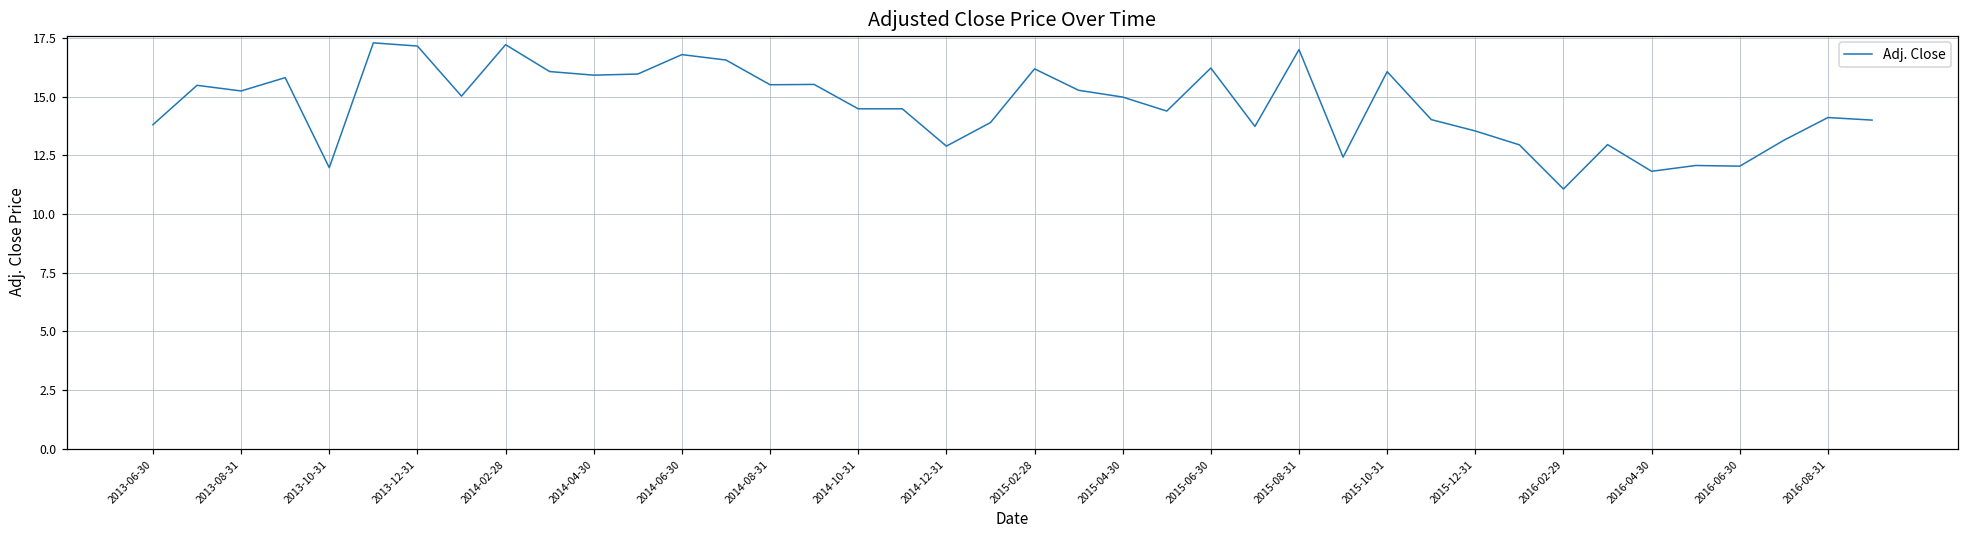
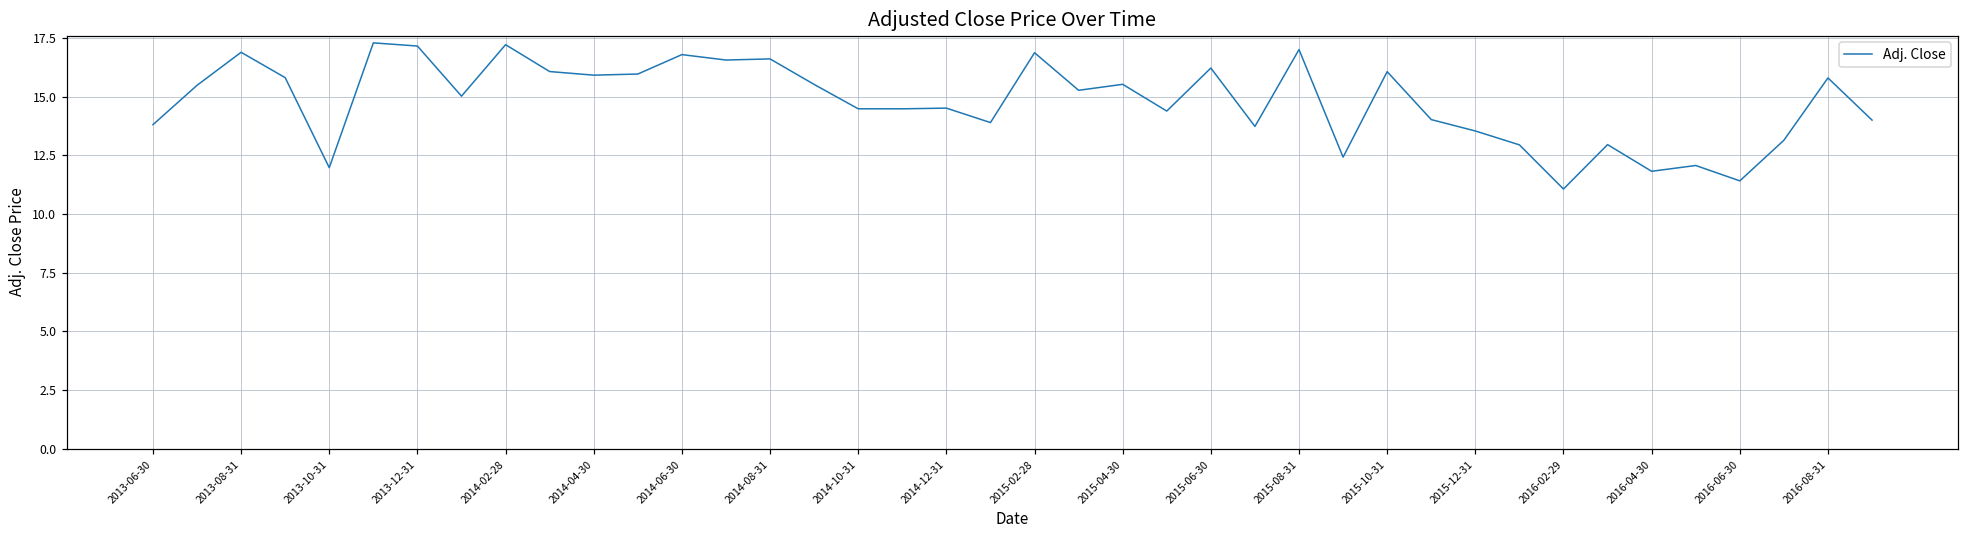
  {
    "2013-06-30": 13.8,
-   "2013-08-31": 15.2,
+   "2013-08-31": 16.9,
    "2013-10-31": 12.0,
    "2013-12-31": 17.2,
    "2014-02-28": 17.2,
    "2014-04-30": 15.9,
    "2014-06-30": 16.8,
-   "2014-08-31": 15.5,
+   "2014-08-31": 16.6,
    "2014-10-31": 14.5,
-   "2014-12-31": 12.9,
-   "2015-02-28": 16.2,
-   "2015-04-30": 15.0,
+   "2014-12-31": 14.5,
+   "2015-02-28": 16.9,
+   "2015-04-30": 15.5,
    "2015-06-30": 16.2,
    "2015-08-31": 17.0,
    "2015-10-31": 16.1,
    "2015-12-31": 13.5,
    "2016-02-29": 11.1,
    "2016-04-30": 11.8,
-   "2016-06-30": 12.0,
-   "2016-08-31": 14.1
+   "2016-06-30": 11.4,
+   "2016-08-31": 15.8
  }
